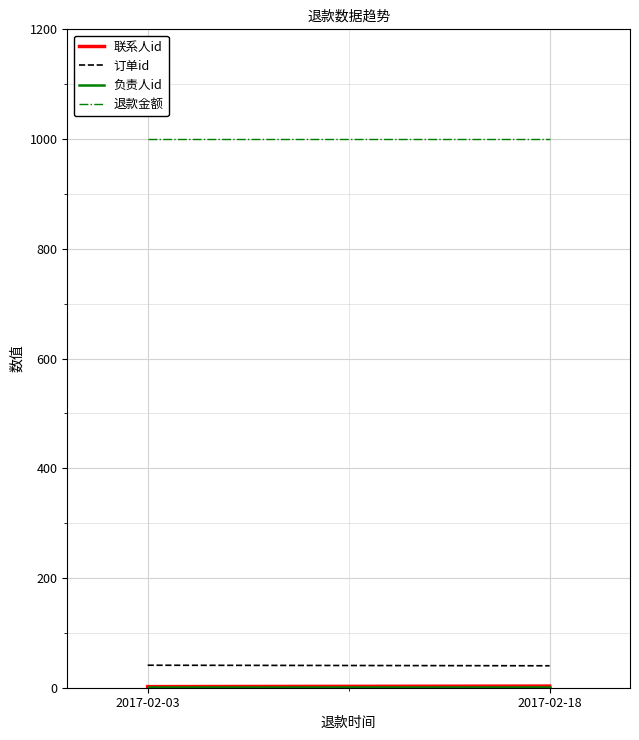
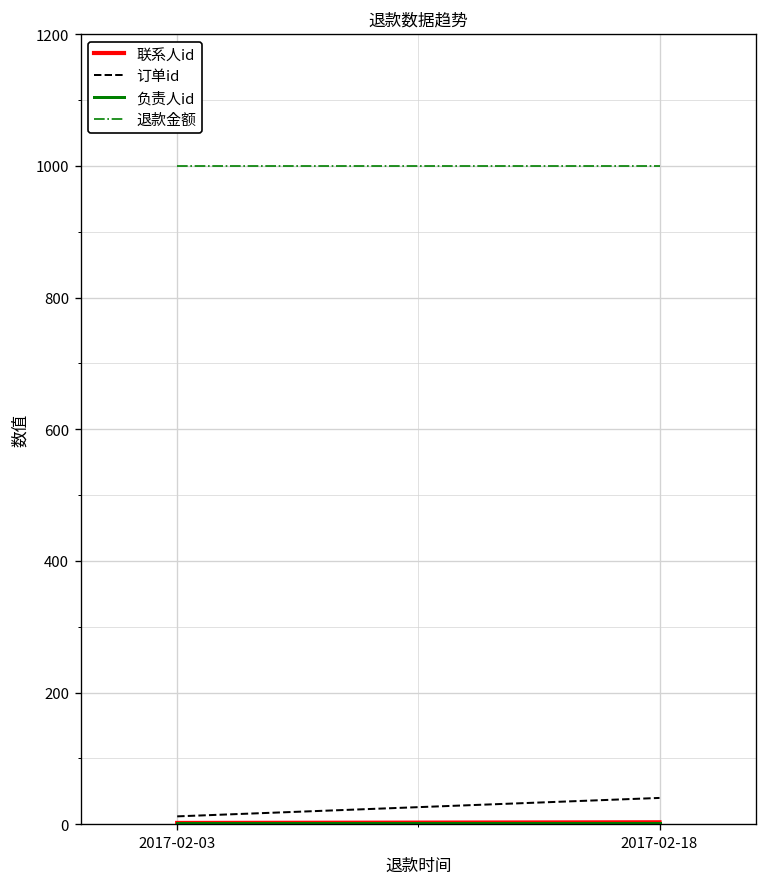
  {
    "订单id": {
-     "2017-02-03": 40,
+     "2017-02-03": 10,
      "2017-02-18": 40
    }
  }
